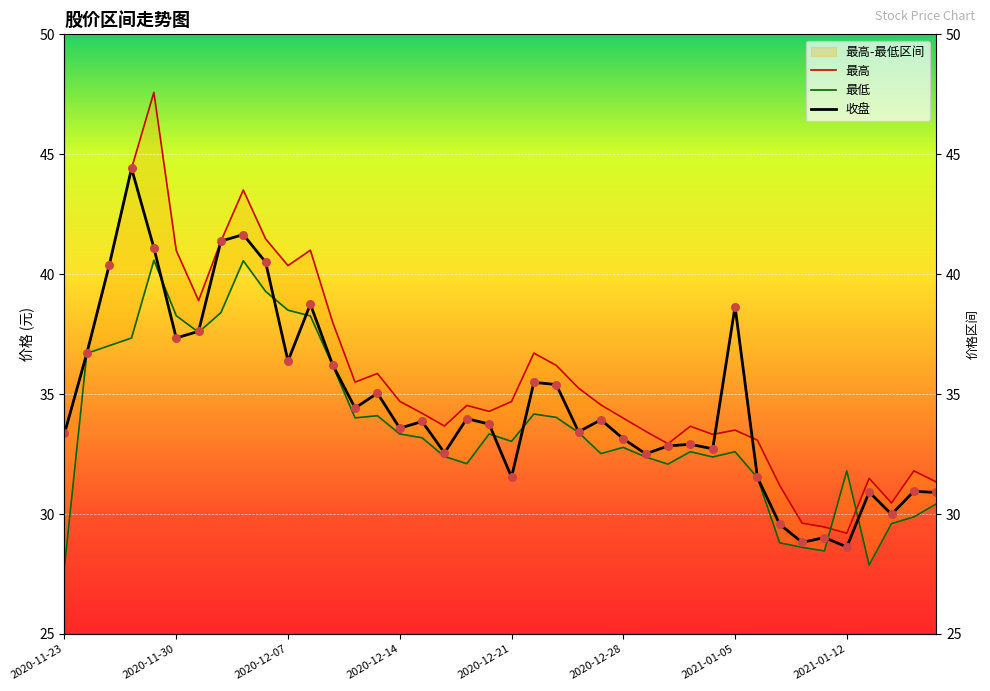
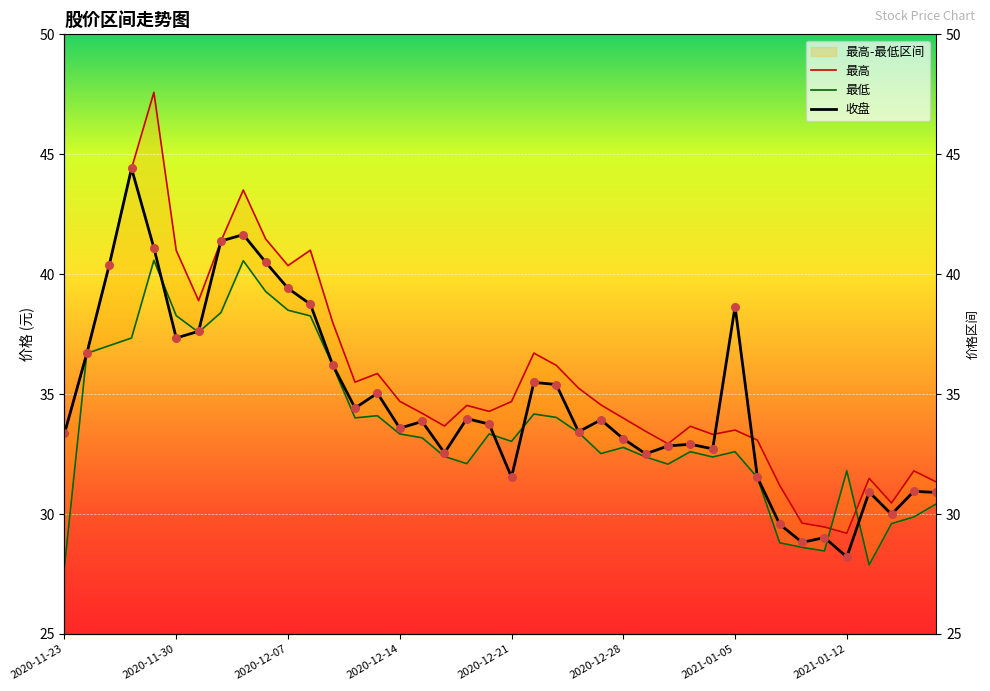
  {
    "最高": {
      "2021-01-12": 29.2
    },
    "最低": {
      "2020-11-23": 27.8,
      "2020-11-30": 38.3,
      "2020-12-07": 38.5,
      "2020-12-14": 33.3,
      "2020-12-21": 33.0,
      "2020-12-28": 32.8,
      "2021-01-05": 32.6
    },
    "收盘": {
      "2020-11-30": 37.3,
-     "2020-12-07": 36.4,
+     "2020-12-07": 39.4,
      "2020-12-14": 33.6,
      "2020-12-21": 31.5,
      "2020-12-28": 33.1,
      "2021-01-05": 38.7,
-     "2021-01-12": 28.6
+     "2021-01-12": 28.2
    }
  }
